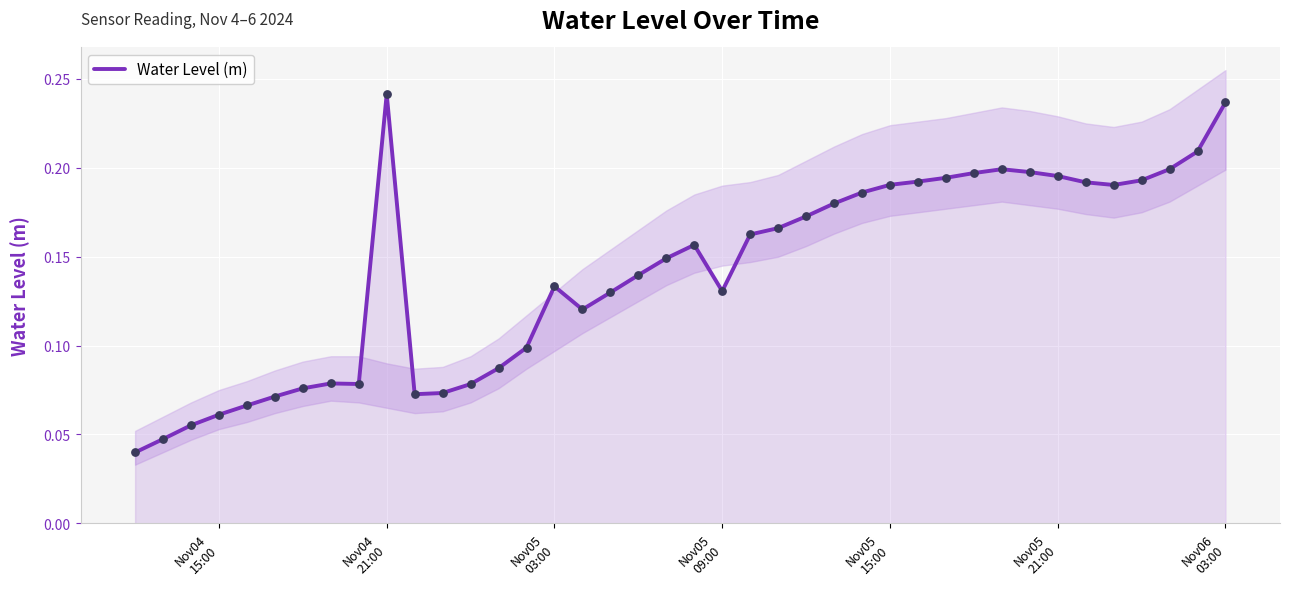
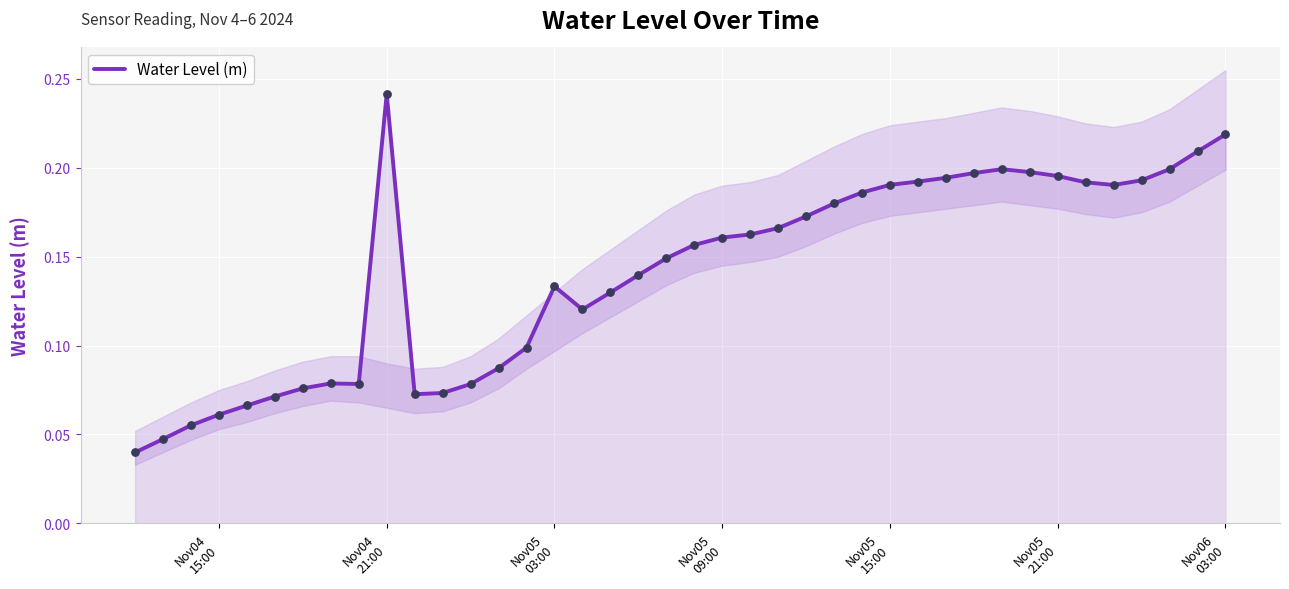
  {
    "Water Level (m)": {
      "Nov04 15:00": 0.061,
      "Nov04 21:00": 0.242,
      "Nov05 03:00": 0.133,
-     "Nov05 09:00": 0.131,
+     "Nov05 09:00": 0.161,
      "Nov05 15:00": 0.190,
      "Nov05 21:00": 0.195,
-     "Nov06 03:00": 0.237
+     "Nov06 03:00": 0.219
    }
  }
